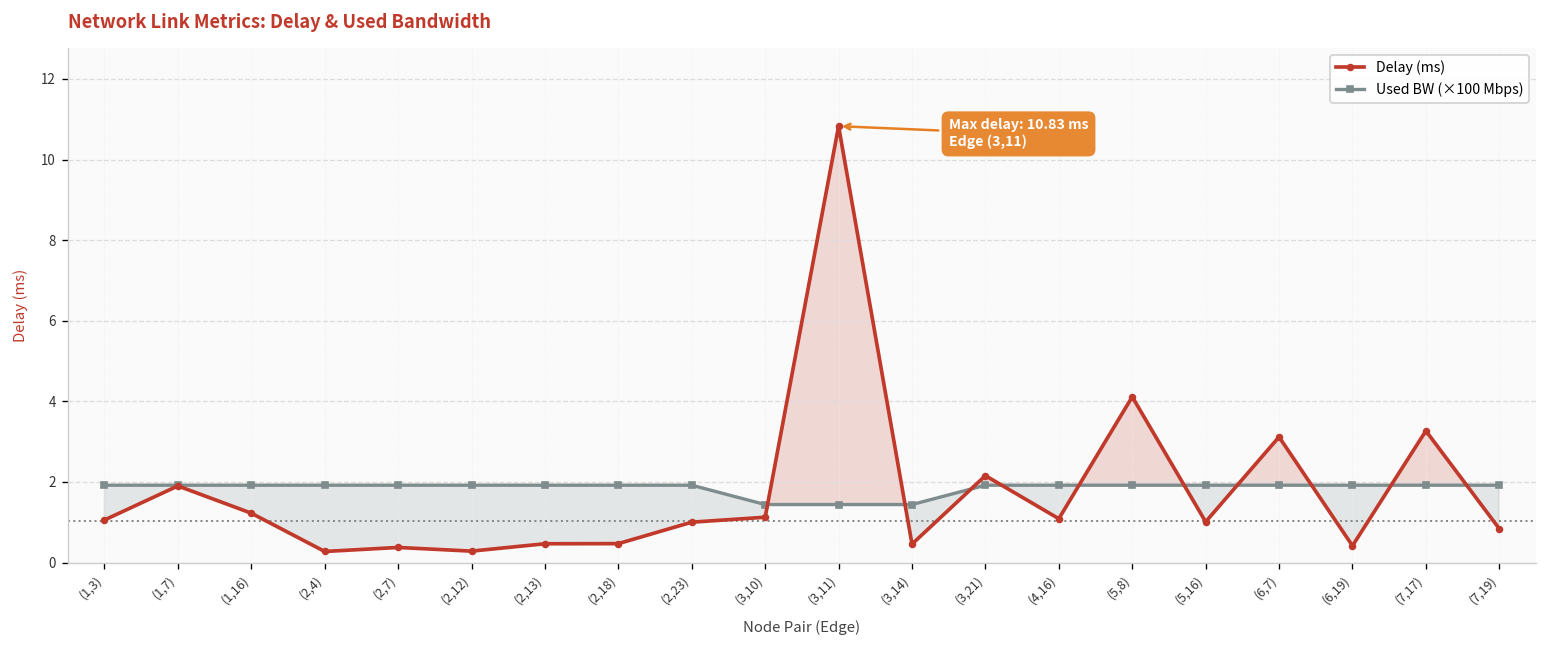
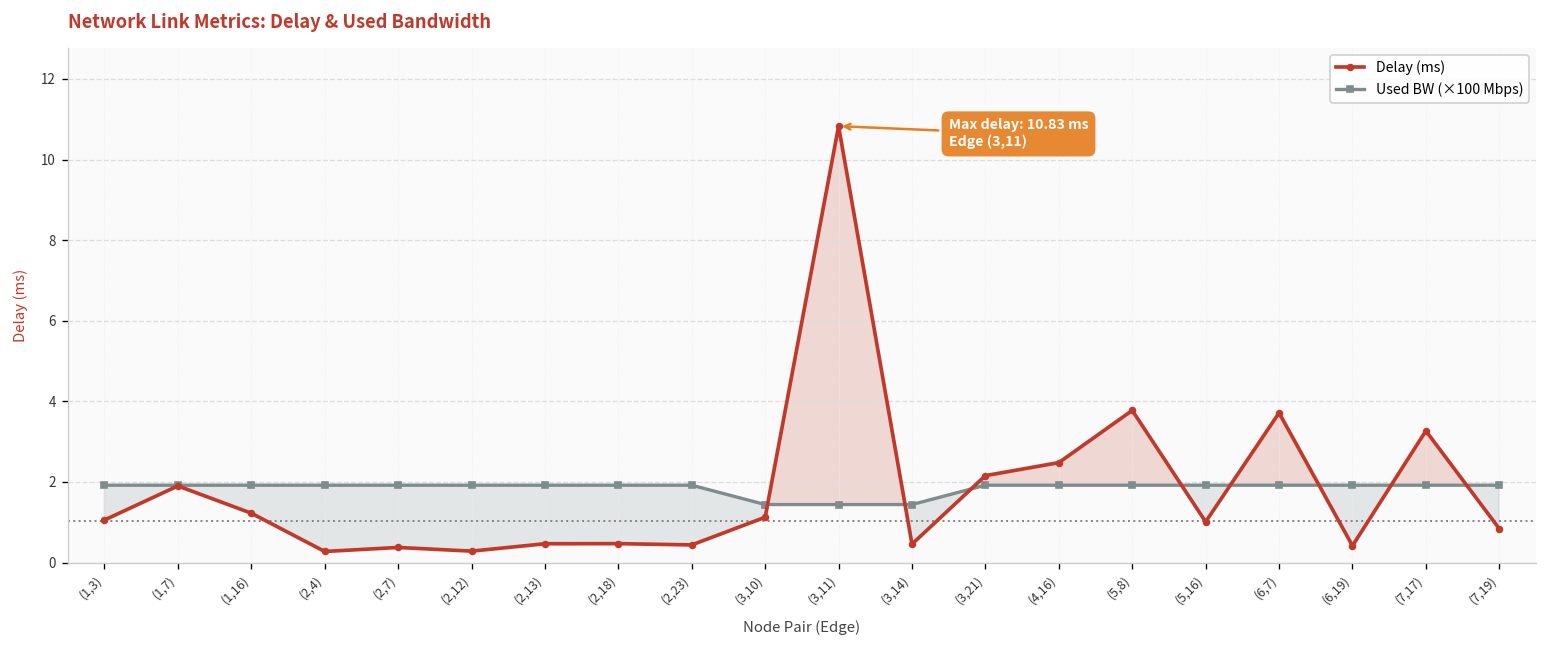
  {
    "Delay (ms)": {
      "(1,3)": 1.1,
      "(1,16)": 1.2,
      "(2,4)": 0.3,
      "(2,7)": 0.4,
      "(2,12)": 0.3,
      "(2,13)": 0.5,
      "(2,18)": 0.5,
-     "(2,23)": 1.0,
+     "(2,23)": 0.4,
      "(3,10)": 1.1,
      "(3,14)": 0.5,
      "(3,21)": 2.2,
-     "(4,16)": 1.1,
-     "(5,8)": 4.1,
+     "(4,16)": 2.5,
+     "(5,8)": 3.8,
      "(5,16)": 1.0,
-     "(6,7)": 3.1,
+     "(6,7)": 3.7,
      "(6,19)": 0.4,
      "(7,17)": 3.3,
      "(7,19)": 0.8
    },
    "Used BW (×100 Mbps)": {
      "(1,3)": 1.9,
      "(1,16)": 1.9,
      "(2,4)": 1.9,
      "(2,7)": 1.9,
      "(2,12)": 1.9,
      "(2,13)": 1.9,
      "(2,18)": 1.9,
      "(2,23)": 1.9,
      "(3,10)": 1.4,
      "(3,11)": 1.4,
      "(3,14)": 1.4,
      "(3,21)": 1.9,
      "(4,16)": 1.9,
      "(5,8)": 1.9,
      "(5,16)": 1.9,
      "(6,7)": 1.9,
      "(6,19)": 1.9,
      "(7,17)": 1.9,
      "(7,19)": 1.9
    }
  }
